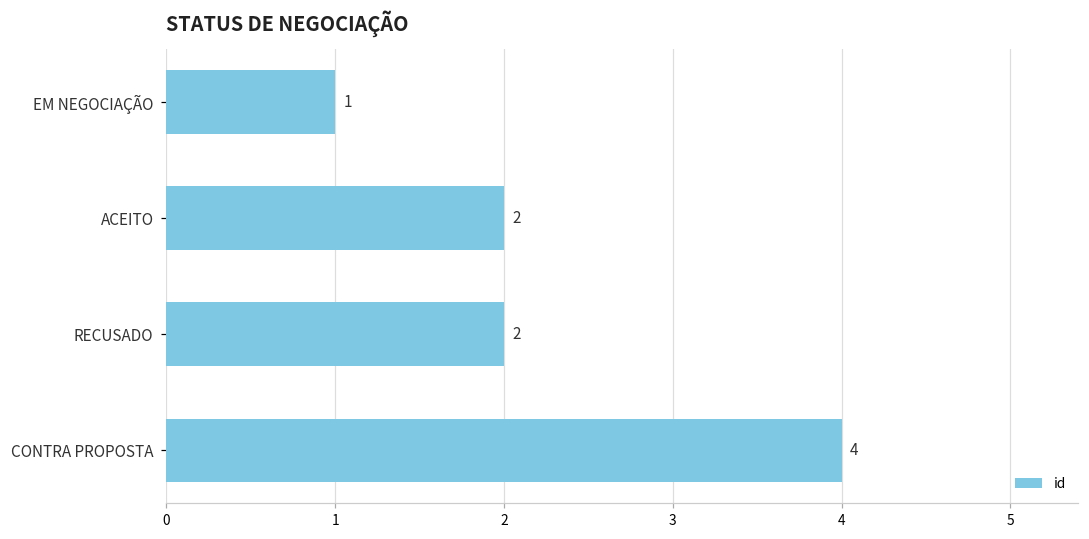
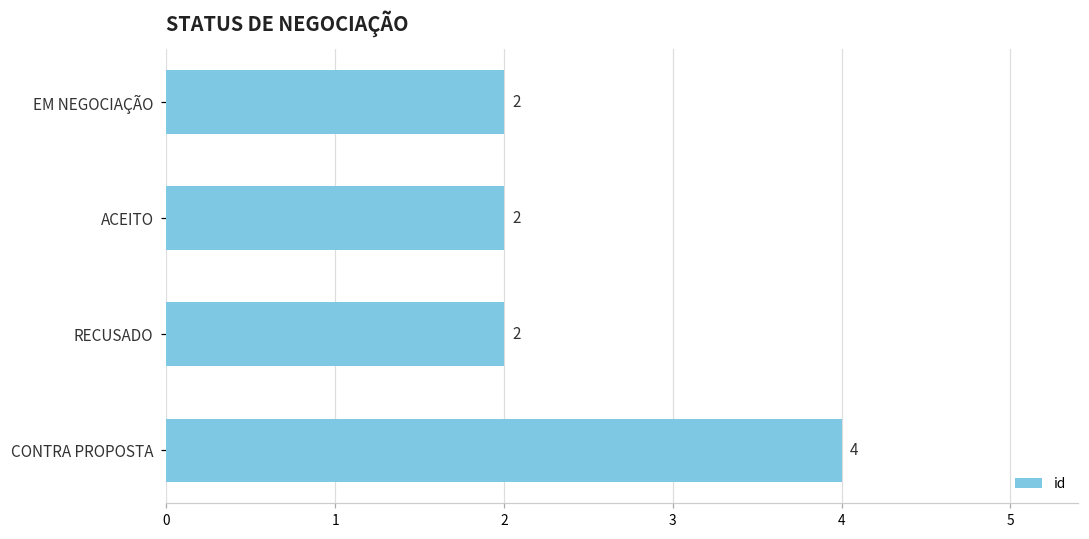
  {
-   "EM NEGOCIAÇÃO": 1,
+   "EM NEGOCIAÇÃO": 2,
    "ACEITO": 2,
    "RECUSADO": 2,
    "CONTRA PROPOSTA": 4
  }
